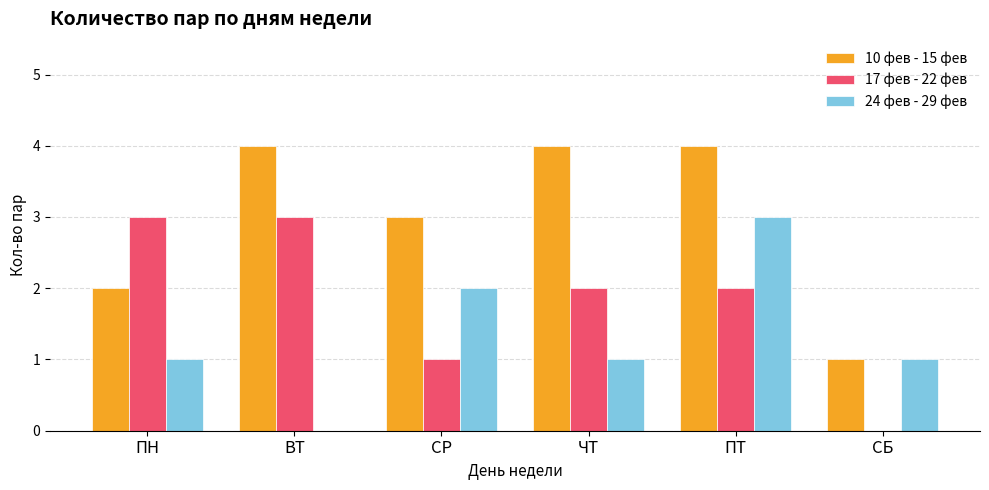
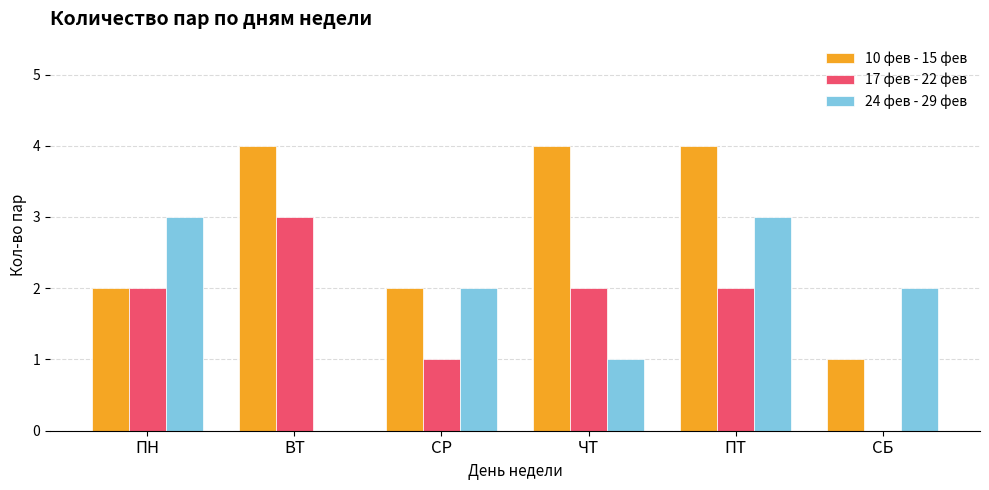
  {
    "10 фев - 15 фев": {
      "ПН": 2,
      "ВТ": 4,
-     "СР": 3,
+     "СР": 2,
      "ЧТ": 4,
      "ПТ": 4,
      "СБ": 1
    },
    "17 фев - 22 фев": {
-     "ПН": 3,
+     "ПН": 2,
      "ВТ": 3,
      "СР": 1,
      "ЧТ": 2,
      "ПТ": 2,
      "СБ": 0
    },
    "24 фев - 29 фев": {
-     "ПН": 1,
+     "ПН": 3,
      "ВТ": 0,
      "СР": 2,
      "ЧТ": 1,
      "ПТ": 3,
-     "СБ": 1
+     "СБ": 2
    }
  }
